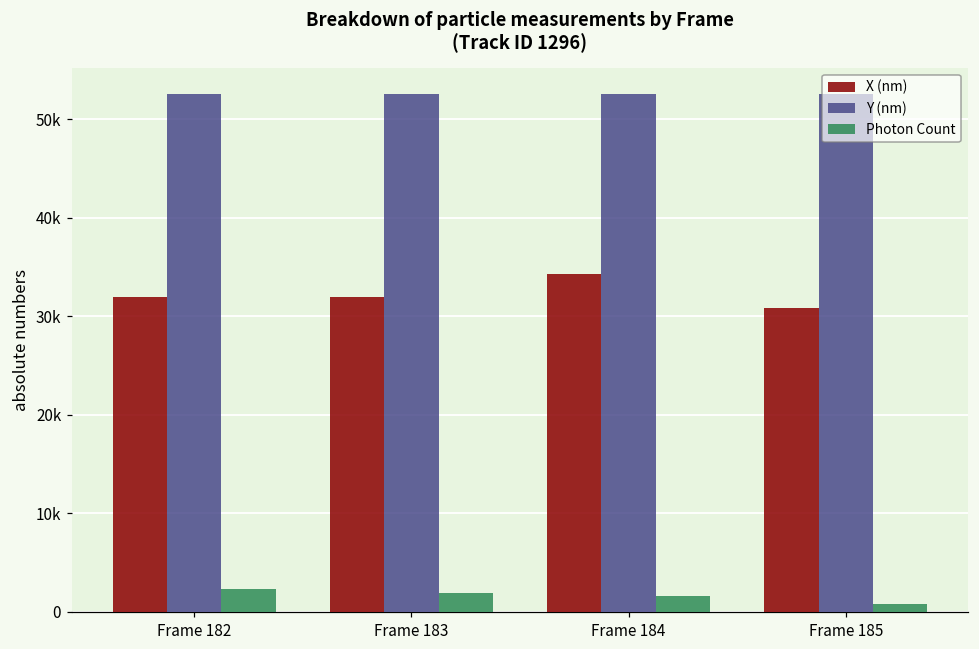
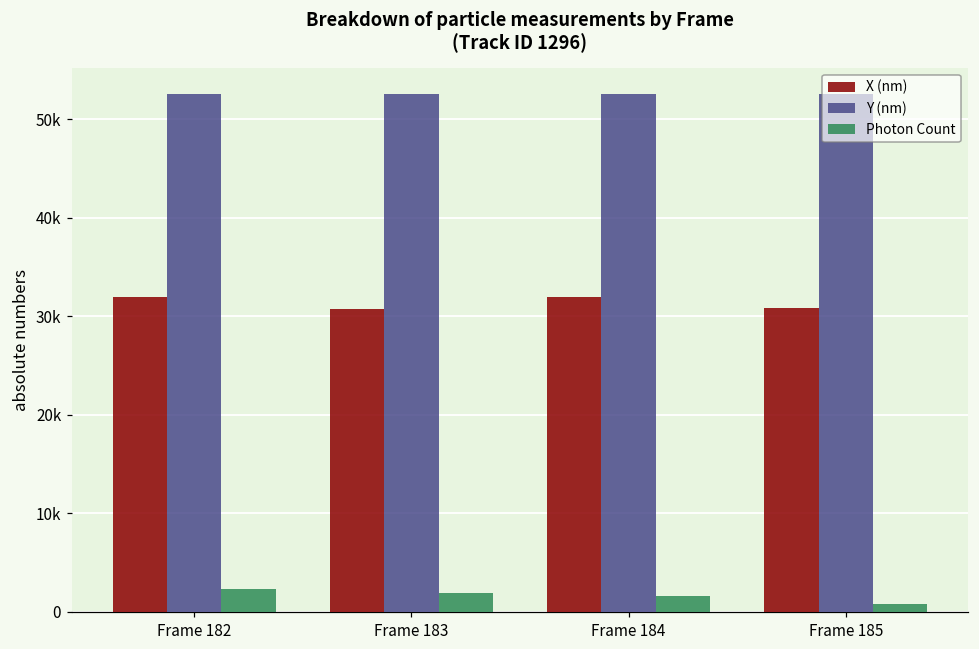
  {
    "X (nm)": {
      "Frame 182": 32000,
-     "Frame 183": 32000,
-     "Frame 184": 34000,
+     "Frame 183": 31000,
+     "Frame 184": 32000,
      "Frame 185": 31000
    },
    "Y (nm)": {
      "Frame 182": 53000,
      "Frame 183": 53000,
      "Frame 184": 53000
    },
    "Photon Count": {
      "Frame 182": 2000,
      "Frame 183": 2000,
      "Frame 184": 2000,
      "Frame 185": 1000
    }
  }
